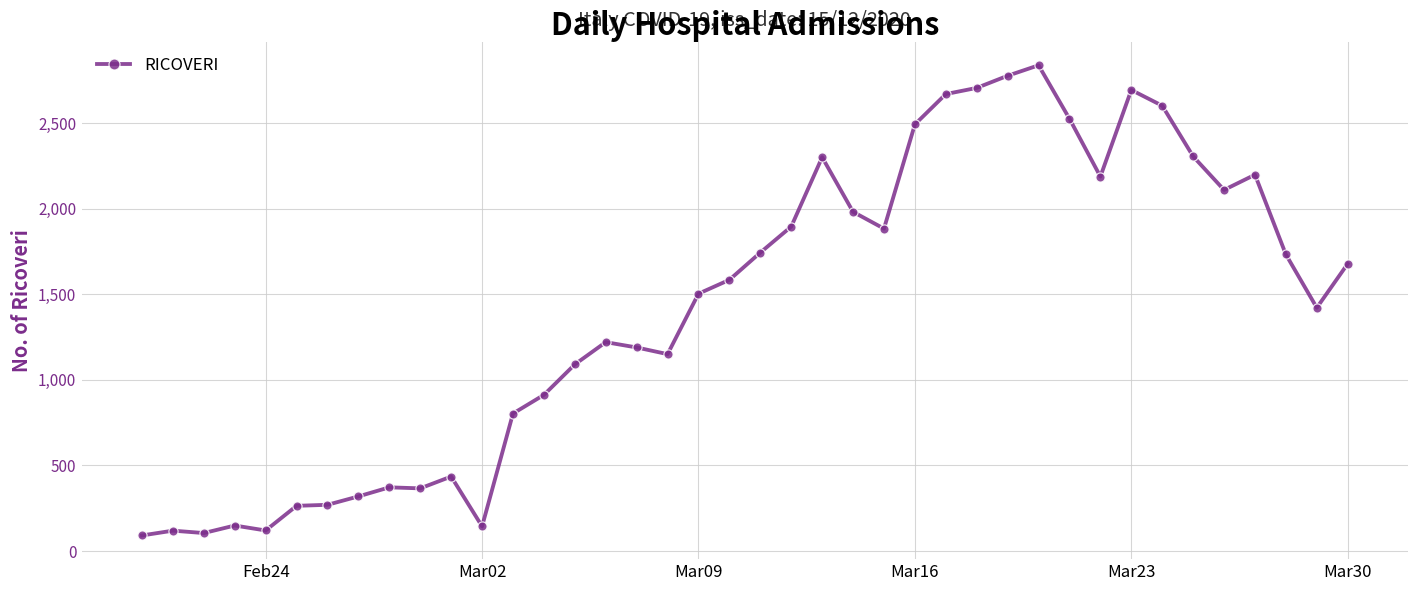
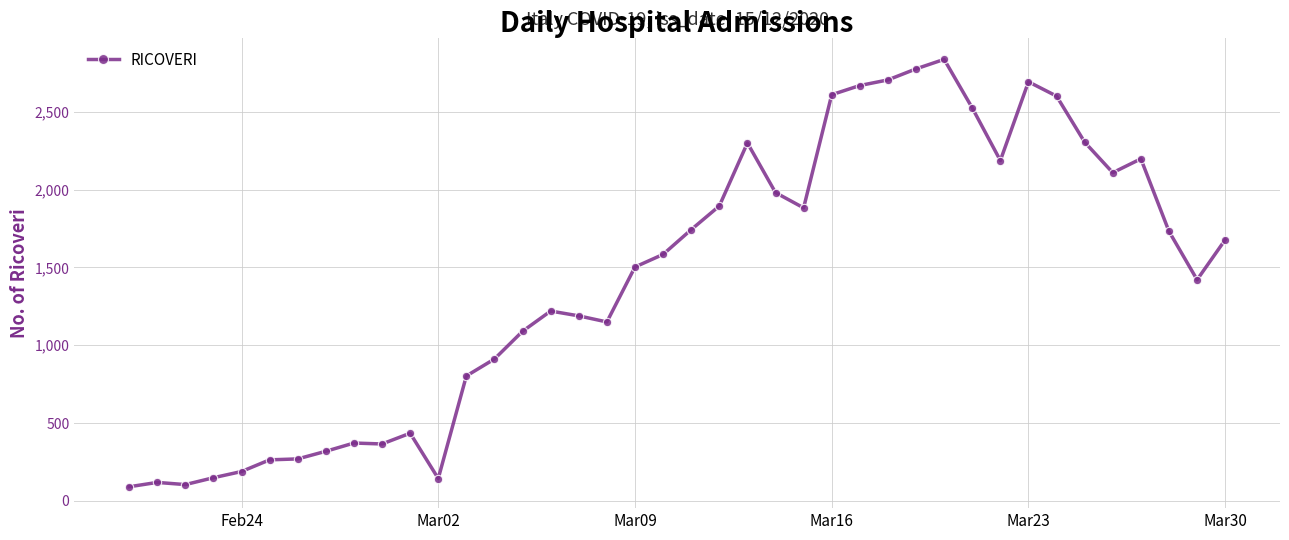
  {
-   "Feb24": "120",
+   "Feb24": "190",
    "Mar02": "140",
    "Mar09": "1,500",
-   "Mar16": "2,490",
+   "Mar16": "2,610",
    "Mar23": "2,690",
    "Mar30": "1,680"
  }
